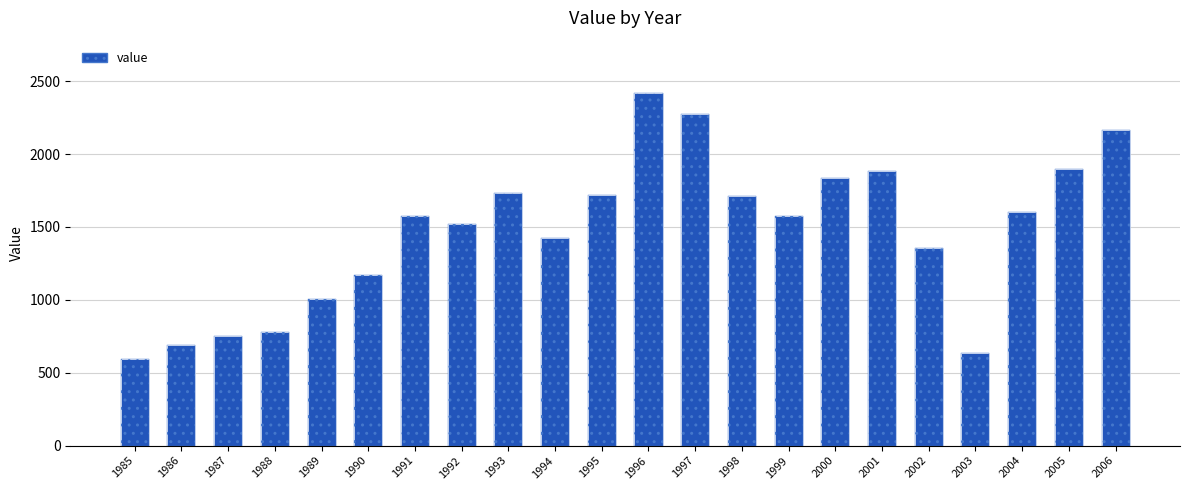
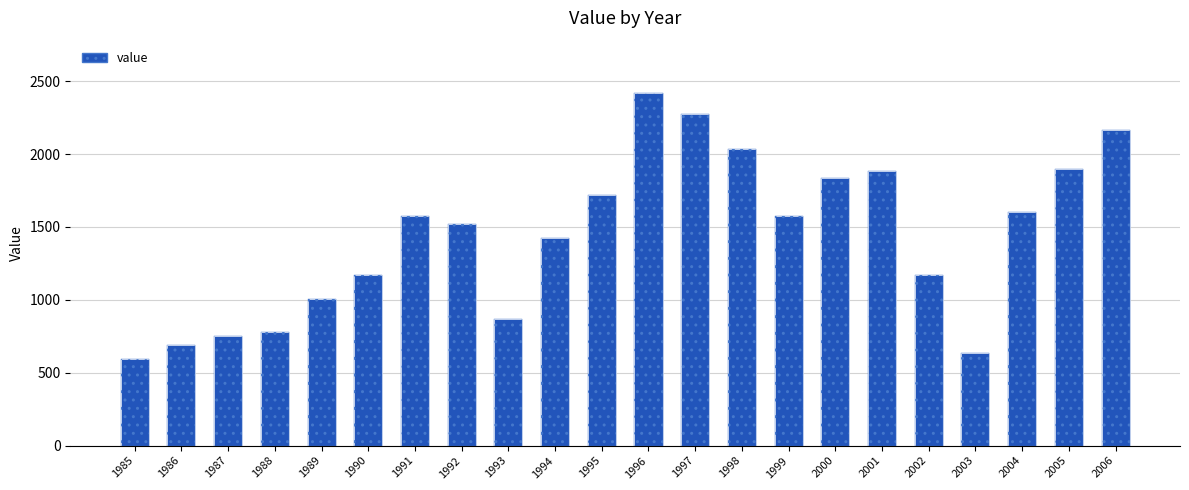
  {
    "1985": 590,
    "1986": 690,
    "1987": 750,
    "1988": 780,
    "1989": 1010,
    "1990": 1170,
    "1991": 1580,
    "1992": 1520,
-   "1993": 1730,
+   "1993": 870,
    "1994": 1420,
    "1995": 1720,
    "1996": 2420,
    "1997": 2270,
-   "1998": 1710,
+   "1998": 2040,
    "1999": 1570,
    "2000": 1840,
    "2001": 1880,
-   "2002": 1350,
+   "2002": 1170,
    "2003": 630,
    "2004": 1600,
    "2005": 1900,
    "2006": 2170
  }
